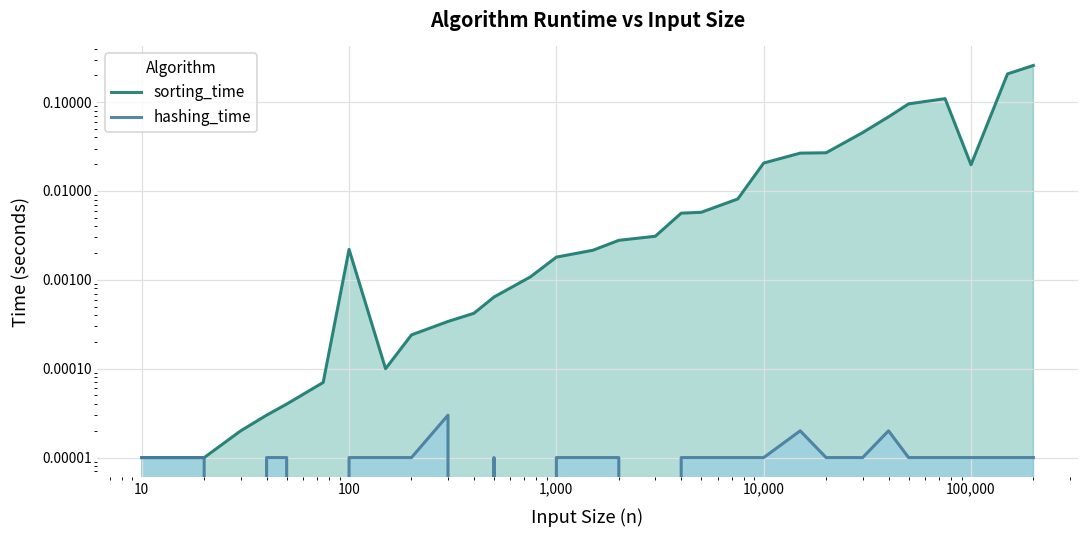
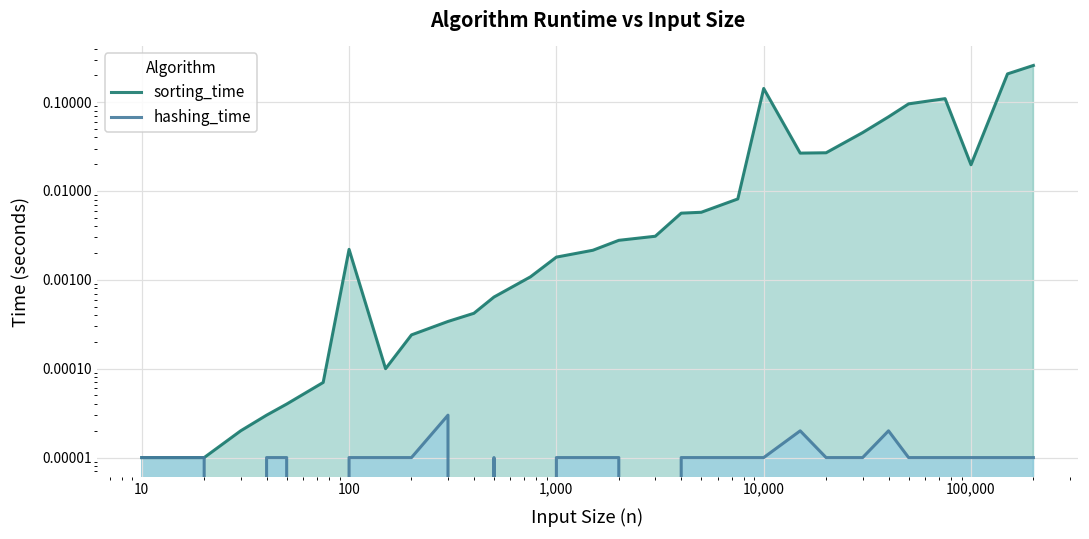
  {
    "sorting_time": {
      "100": 0.0022,
      "1,000": 0.0018,
-     "10,000": 0.021,
+     "10,000": 0.14,
      "100,000": 0.020
    },
    "hashing_time": {
      "100": 0.000010,
      "1,000": 0.000010,
      "10,000": 0.000010,
      "100,000": 0.000010
    }
  }
